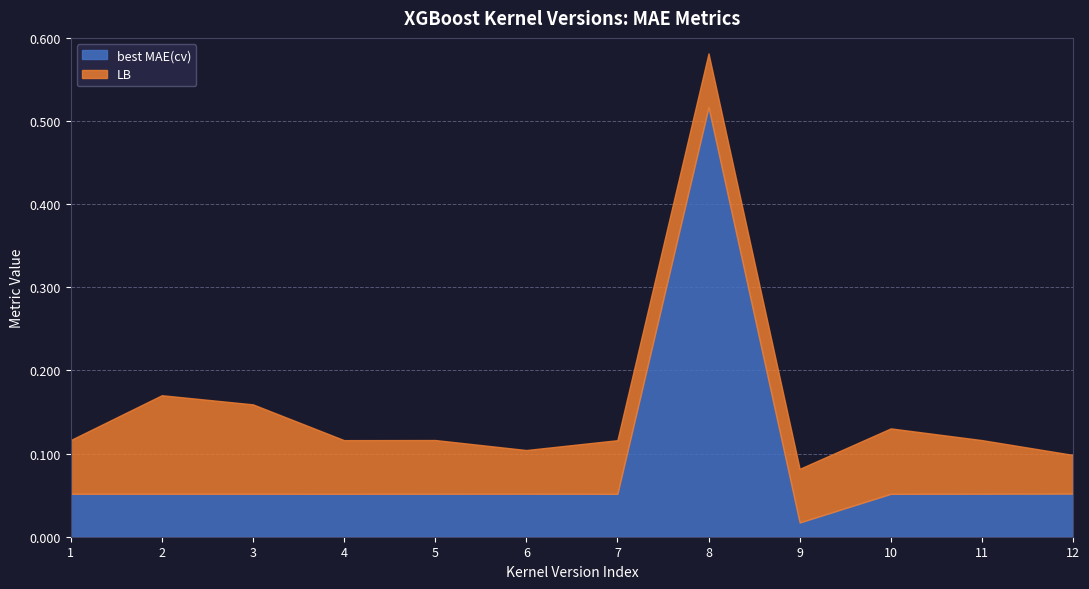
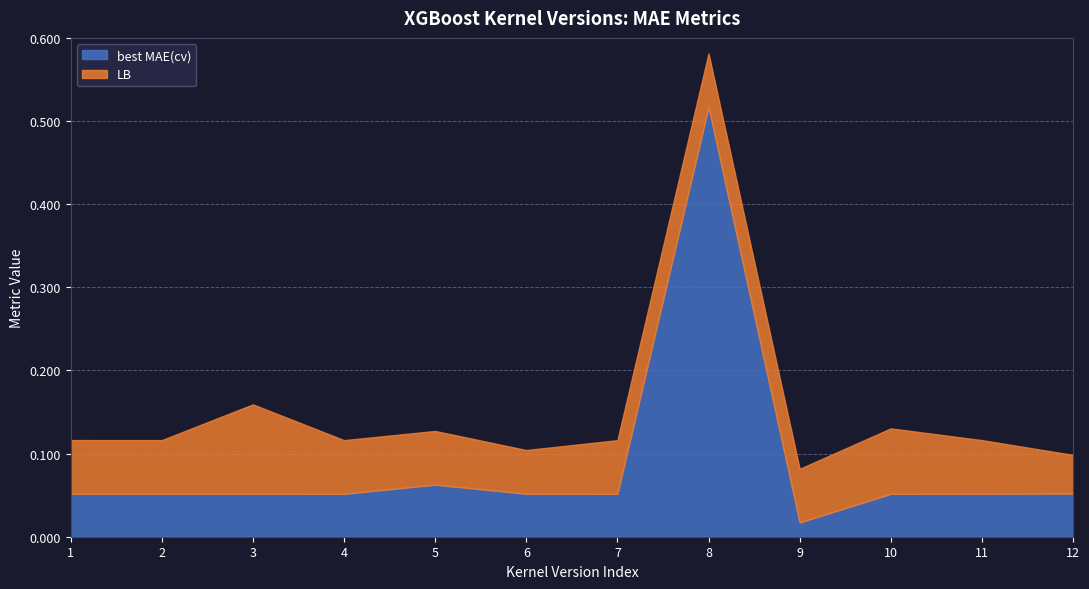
  {
    "best MAE(cv)": {
      "1": 0.05,
      "2": 0.05,
      "3": 0.05,
      "4": 0.05,
-     "5": 0.05,
+     "5": 0.06,
      "6": 0.05,
      "7": 0.05,
      "8": 0.52,
      "9": 0.02,
      "10": 0.05,
      "11": 0.05,
      "12": 0.05
    },
    "LB": {
      "1": 0.06,
-     "2": 0.12,
+     "2": 0.06,
      "3": 0.11,
      "4": 0.06,
      "5": 0.06,
      "6": 0.05,
      "7": 0.06,
      "8": 0.06,
      "9": 0.06,
      "10": 0.08,
      "11": 0.06,
      "12": 0.05
    }
  }
